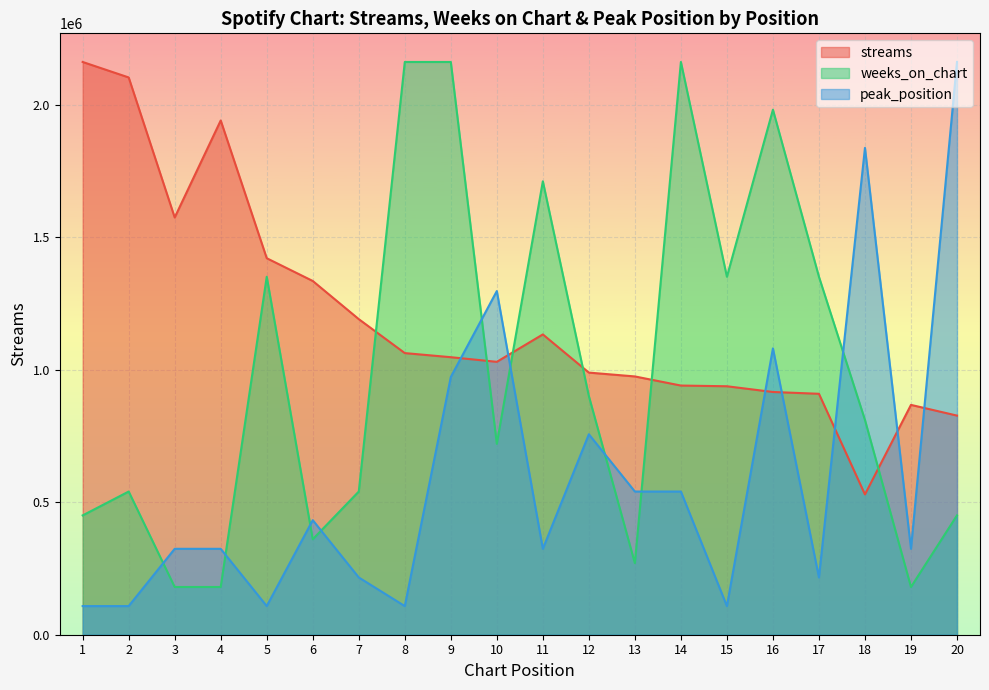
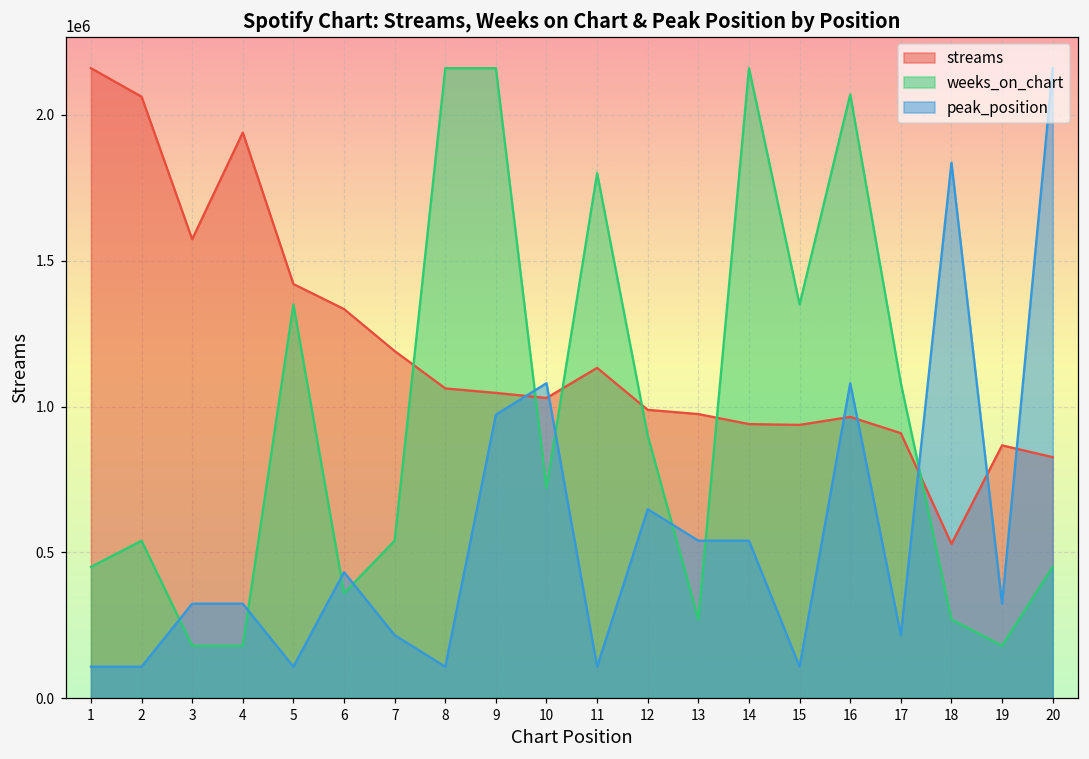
  {
    "streams": {
      "1": 2160000,
-     "2": 2100000,
+     "2": 2060000,
      "3": 1570000,
      "4": 1940000,
      "5": 1420000,
      "6": 1330000,
      "7": 1190000,
      "8": 1060000,
      "9": 1050000,
      "10": 1030000,
      "11": 1130000,
      "12": 990000,
      "13": 970000,
      "14": 940000,
      "15": 940000,
-     "16": 920000,
+     "16": 960000,
      "17": 910000,
      "18": 530000,
      "19": 870000,
      "20": 830000
    },
    "weeks_on_chart": {
      "1": 450000,
      "2": 540000,
      "3": 180000,
      "4": 180000,
      "5": 1350000,
      "6": 360000,
      "7": 540000,
      "8": 2160000,
      "9": 2160000,
      "10": 720000,
-     "11": 1710000,
+     "11": 1800000,
      "12": 900000,
      "13": 270000,
      "14": 2160000,
      "15": 1350000,
-     "16": 1980000,
-     "17": 1350000,
-     "18": 810000,
+     "16": 2070000,
+     "17": 1080000,
+     "18": 270000,
      "19": 180000,
      "20": 450000
    },
    "peak_position": {
      "1": 110000,
      "2": 110000,
      "3": 320000,
      "4": 320000,
      "5": 110000,
      "6": 430000,
      "7": 220000,
      "8": 110000,
      "9": 970000,
-     "10": 1300000,
-     "11": 320000,
-     "12": 760000,
+     "10": 1080000,
+     "11": 110000,
+     "12": 650000,
      "13": 540000,
      "14": 540000,
      "15": 110000,
      "16": 1080000,
      "17": 220000,
      "18": 1840000,
      "19": 320000
    }
  }
